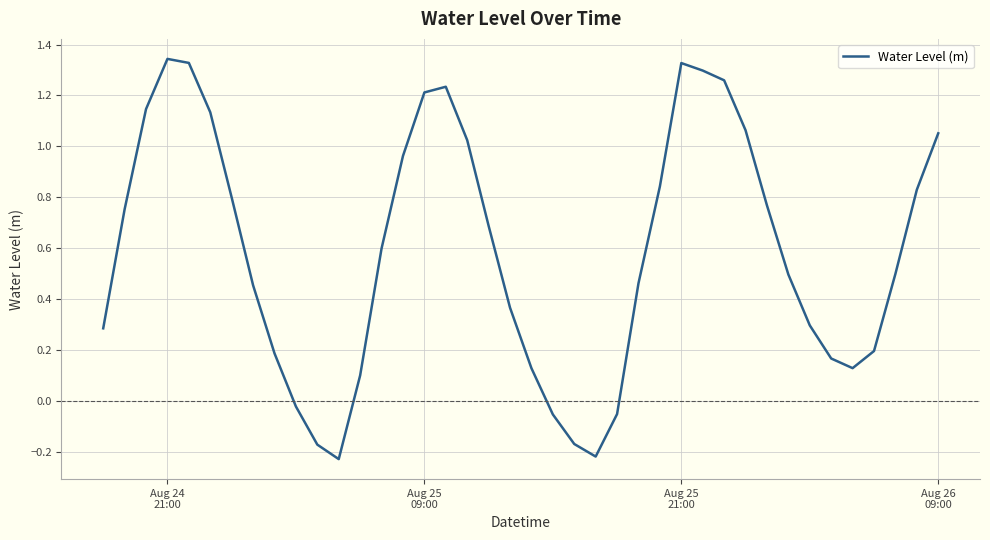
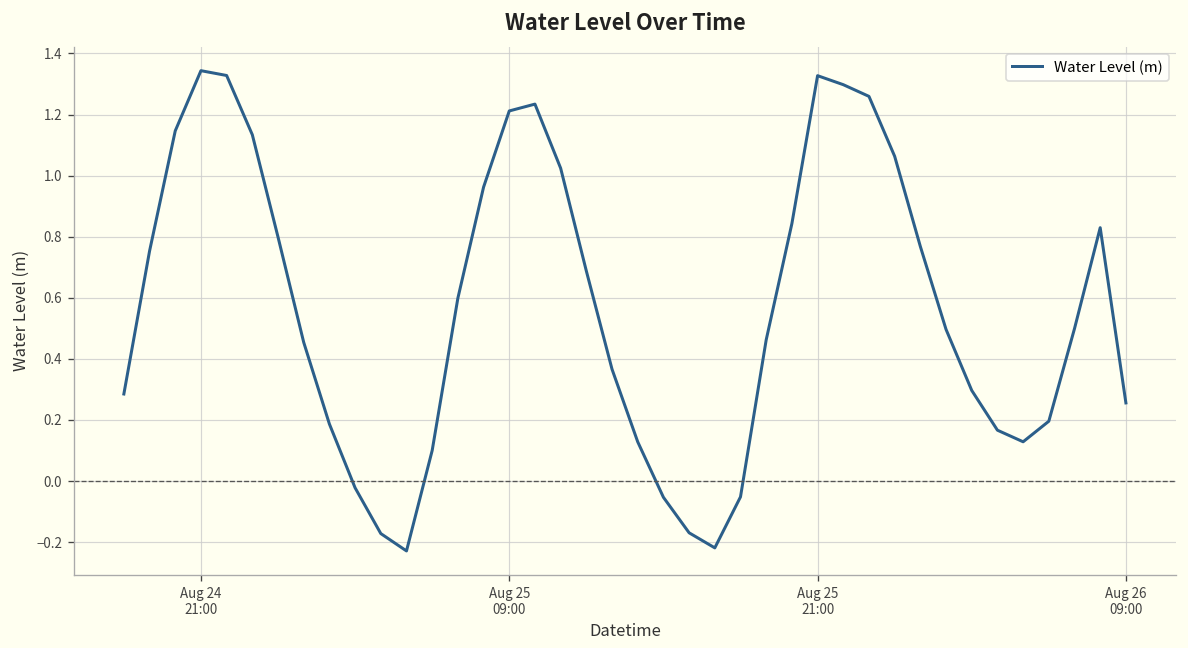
  {
    "Aug 24 21:00": 1.34,
    "Aug 25 09:00": 1.21,
    "Aug 25 21:00": 1.33,
-   "Aug 26 09:00": 1.05
+   "Aug 26 09:00": 0.26
  }
